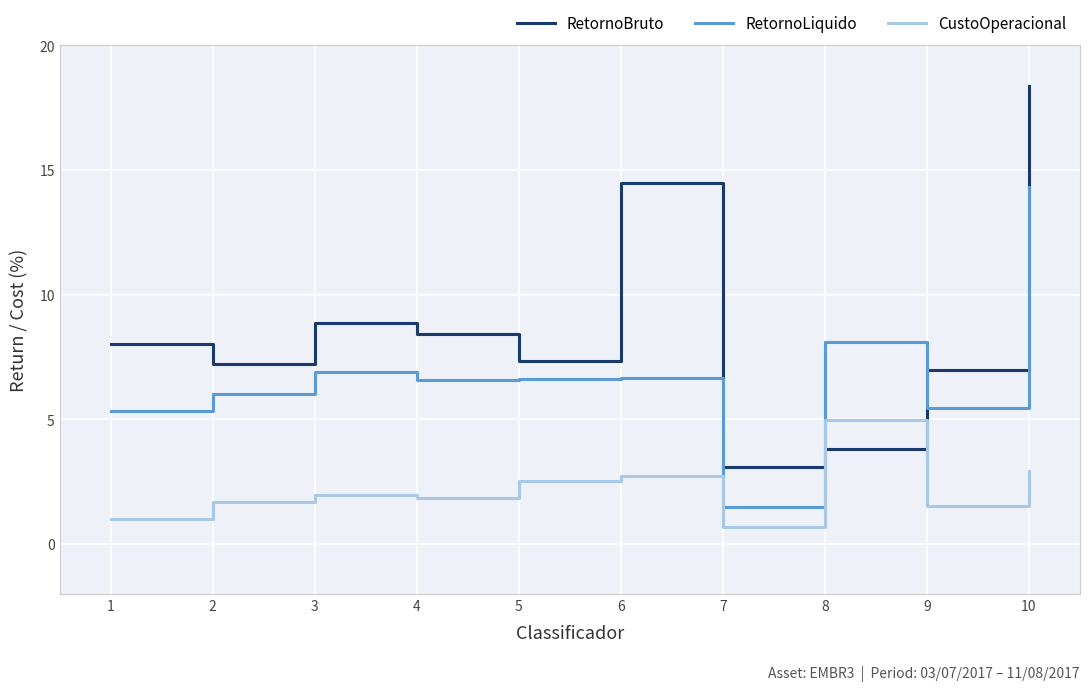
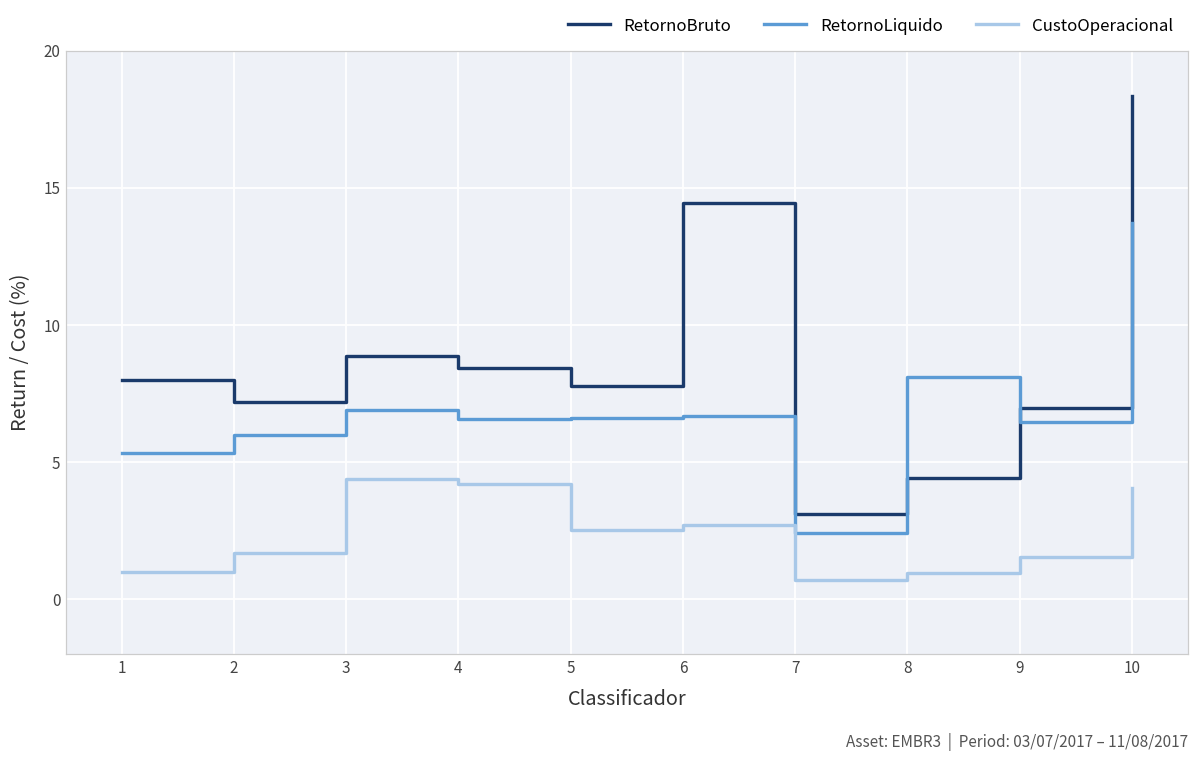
  {
    "RetornoBruto": {
      "1": 8.0,
      "2": 7.2,
      "3": 8.9,
      "4": 8.4,
-     "5": 7.4,
+     "5": 7.8,
      "6": 14.5,
      "7": 3.1,
-     "8": 3.8,
+     "8": 4.4,
      "9": 7.0,
      "10": 18.4
    },
    "RetornoLiquido": {
      "1": 5.3,
      "2": 6.0,
      "3": 6.9,
      "4": 6.6,
      "5": 6.6,
      "6": 6.7,
-     "7": 1.5,
+     "7": 2.4,
      "8": 8.1,
-     "9": 5.4,
-     "10": 14.3
+     "9": 6.5,
+     "10": 13.7
    },
    "CustoOperacional": {
      "1": 1.0,
      "2": 1.7,
-     "3": 2.0,
-     "4": 1.9,
+     "3": 4.4,
+     "4": 4.2,
      "5": 2.5,
      "6": 2.7,
      "7": 0.7,
-     "8": 5.0,
+     "8": 1.0,
      "9": 1.5,
-     "10": 2.9
+     "10": 4.0
    }
  }
